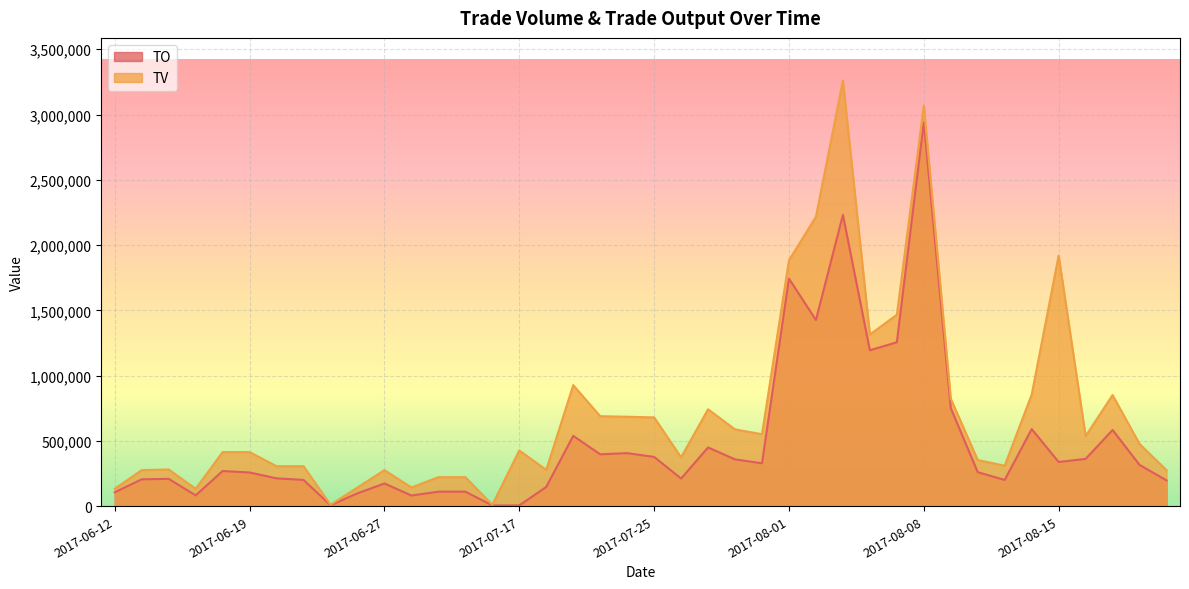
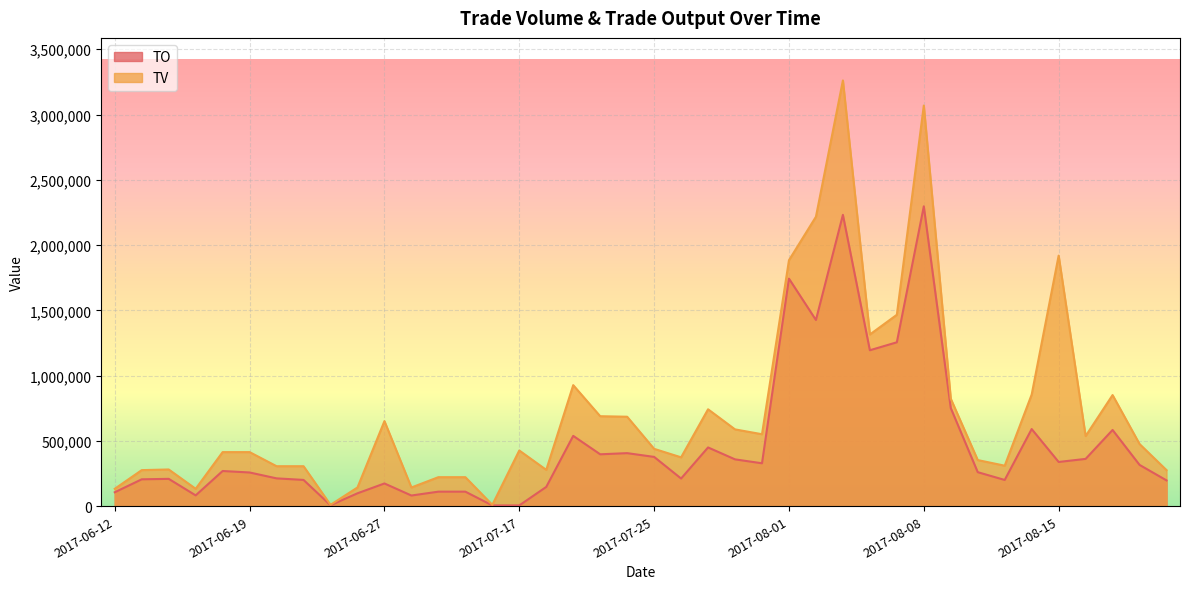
  {
    "TO": {
      "2017-06-12": "110,000",
      "2017-06-19": "260,000",
      "2017-06-27": "170,000",
      "2017-07-17": "10,000",
      "2017-07-25": "380,000",
      "2017-08-01": "1,740,000",
-     "2017-08-08": "2,940,000",
+     "2017-08-08": "2,300,000",
      "2017-08-15": "340,000"
    },
    "TV": {
      "2017-06-12": "130,000",
      "2017-06-19": "410,000",
-     "2017-06-27": "280,000",
+     "2017-06-27": "650,000",
      "2017-07-17": "430,000",
-     "2017-07-25": "680,000",
+     "2017-07-25": "440,000",
      "2017-08-01": "1,880,000",
      "2017-08-08": "3,070,000",
      "2017-08-15": "1,920,000"
    }
  }
